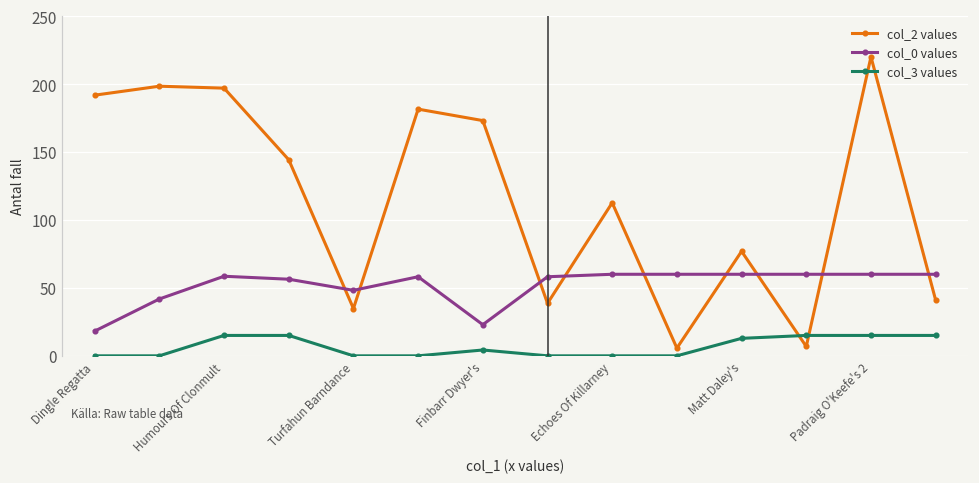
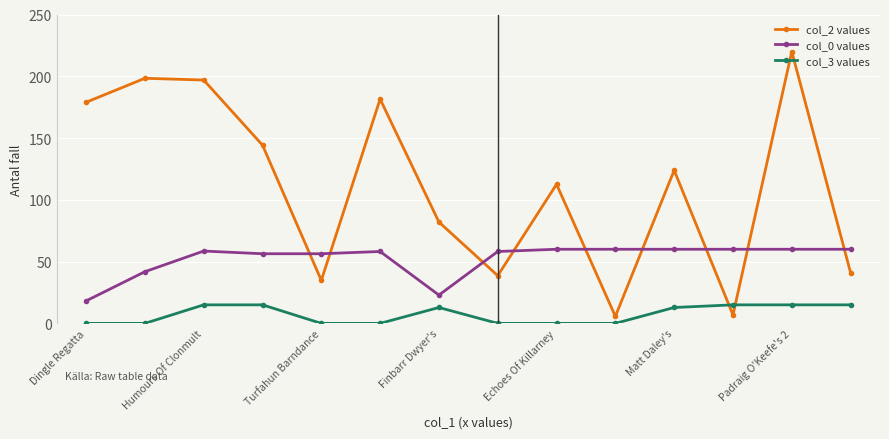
  {
    "col_2 values": {
-     "Dingle Regatta": 192,
+     "Dingle Regatta": 179,
      "Humours Of Clonmult": 197,
      "Turfahun Barndance": 35,
-     "Finbarr Dwyer's": 173,
+     "Finbarr Dwyer's": 82,
      "Echoes Of Killarney": 113,
-     "Matt Daley's": 77,
+     "Matt Daley's": 124,
      "Padraig O'Keefe's 2": 220
    },
    "col_0 values": {
      "Dingle Regatta": 18,
      "Humours Of Clonmult": 59,
-     "Turfahun Barndance": 48,
+     "Turfahun Barndance": 56,
      "Finbarr Dwyer's": 23,
      "Echoes Of Killarney": 60,
      "Matt Daley's": 60,
      "Padraig O'Keefe's 2": 60
    },
    "col_3 values": {
      "Dingle Regatta": 0,
      "Humours Of Clonmult": 15,
      "Turfahun Barndance": 0,
-     "Finbarr Dwyer's": 4,
+     "Finbarr Dwyer's": 13,
      "Echoes Of Killarney": 0,
      "Matt Daley's": 13,
      "Padraig O'Keefe's 2": 15
    }
  }
